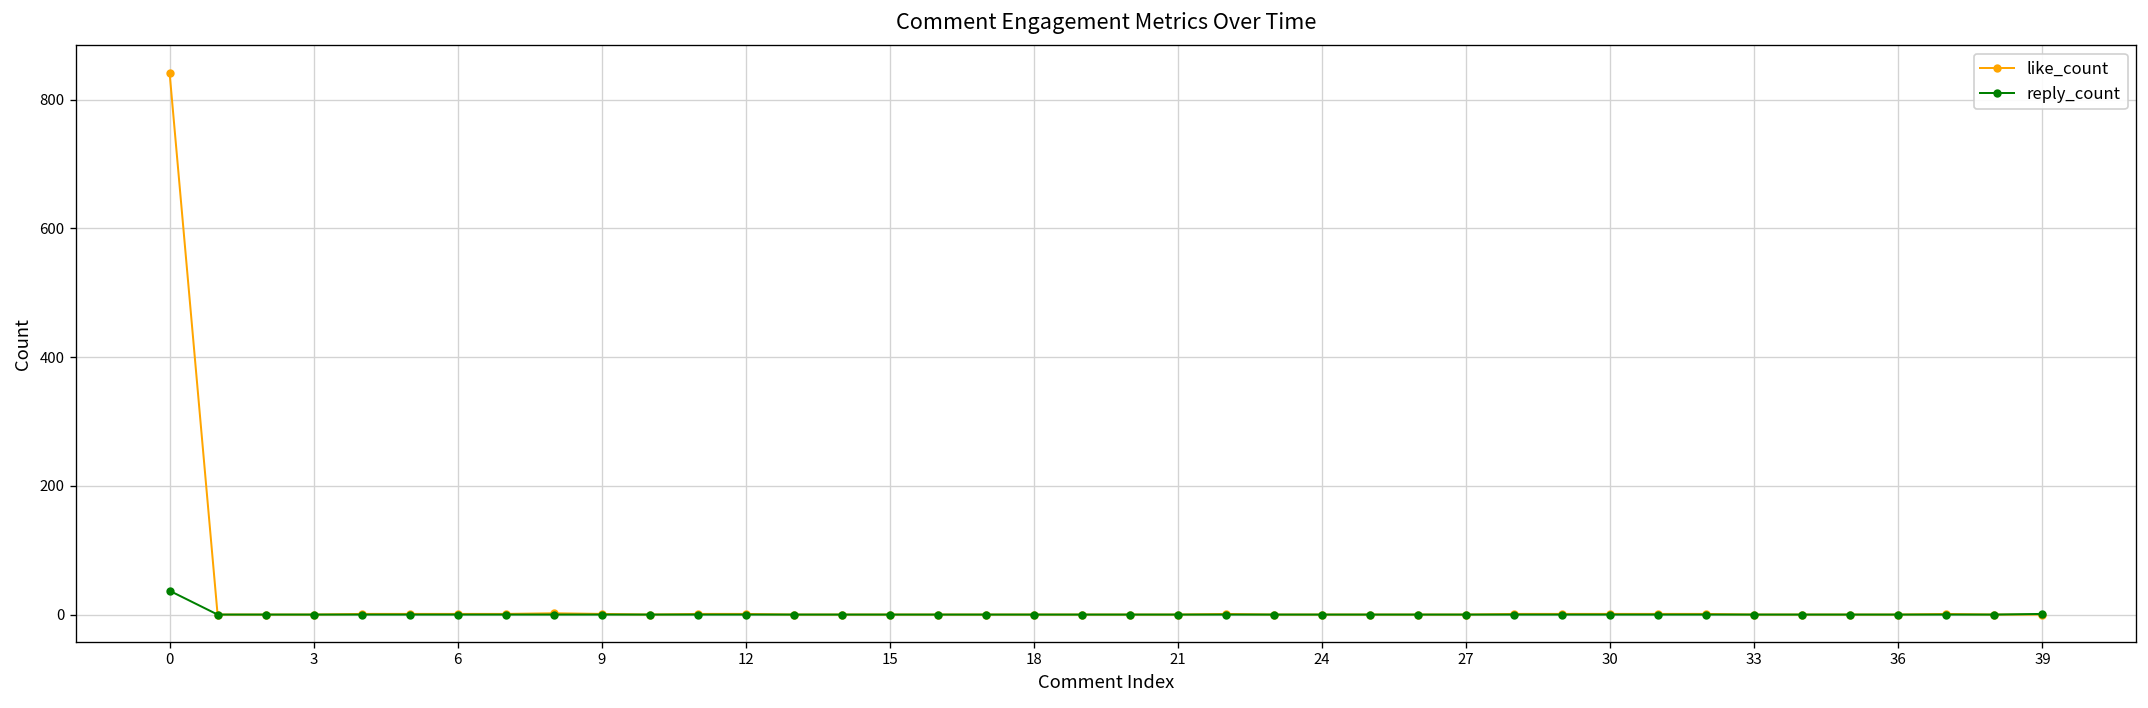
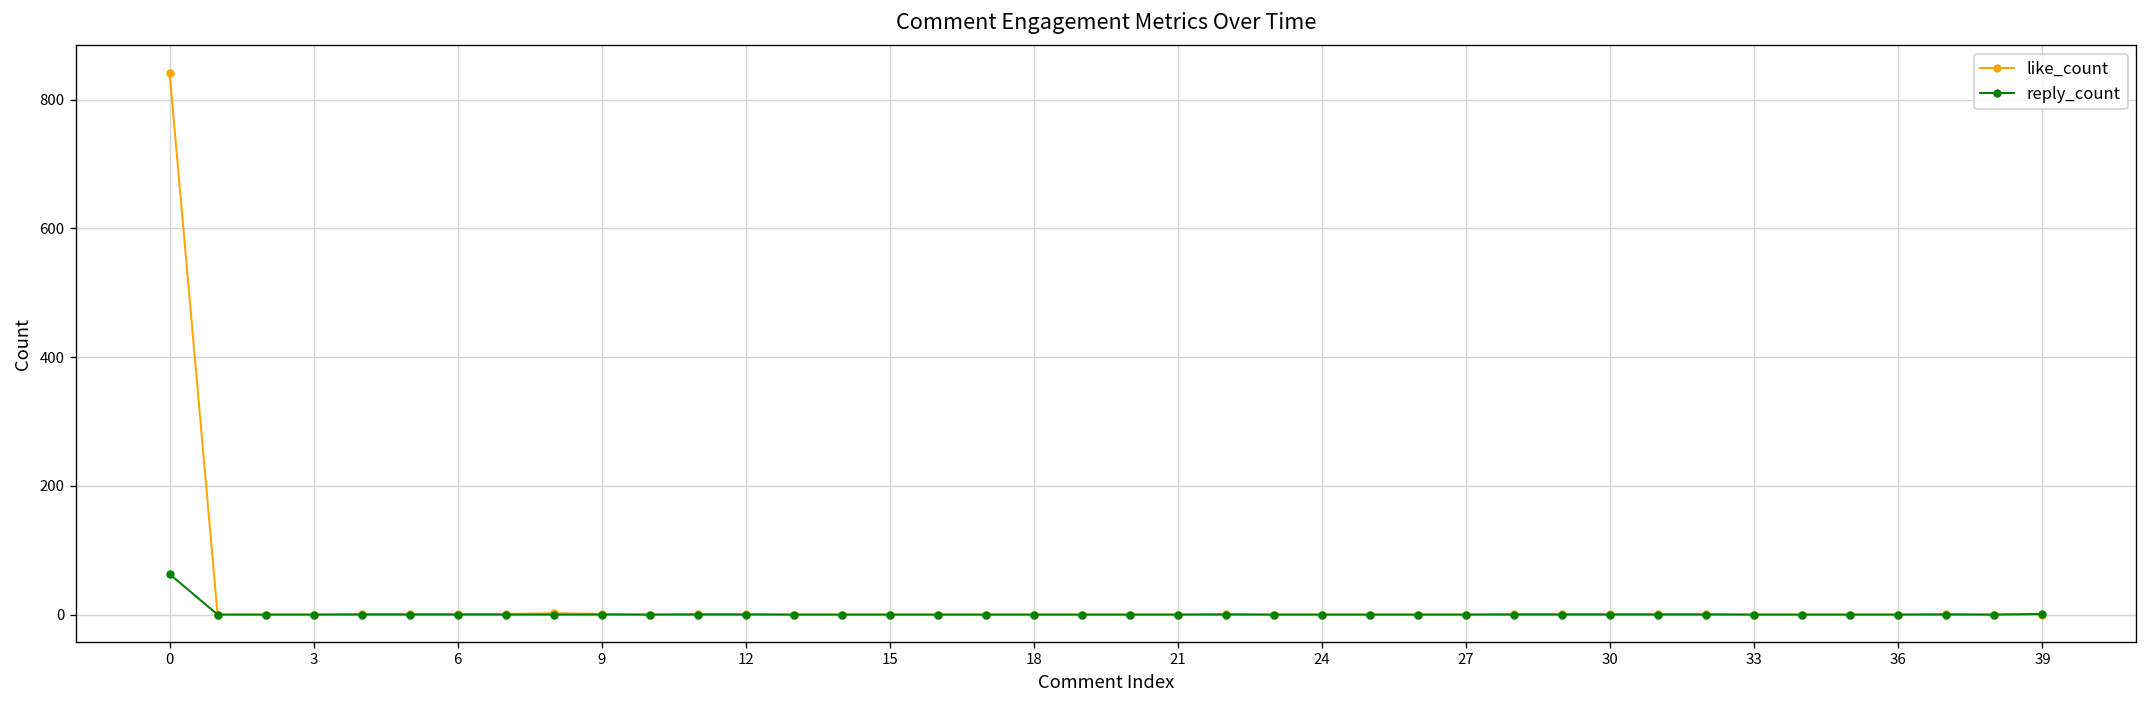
  {
    "like_count": {
      "0": 840
    },
    "reply_count": {
-     "0": 40
+     "0": 60
    }
  }
